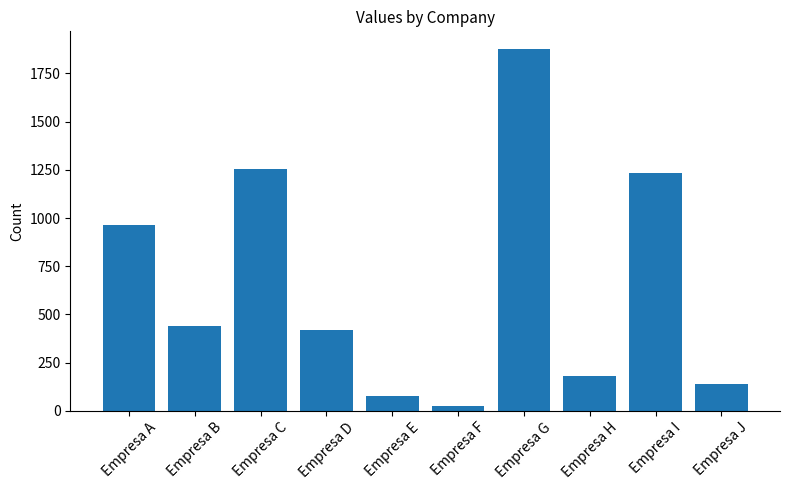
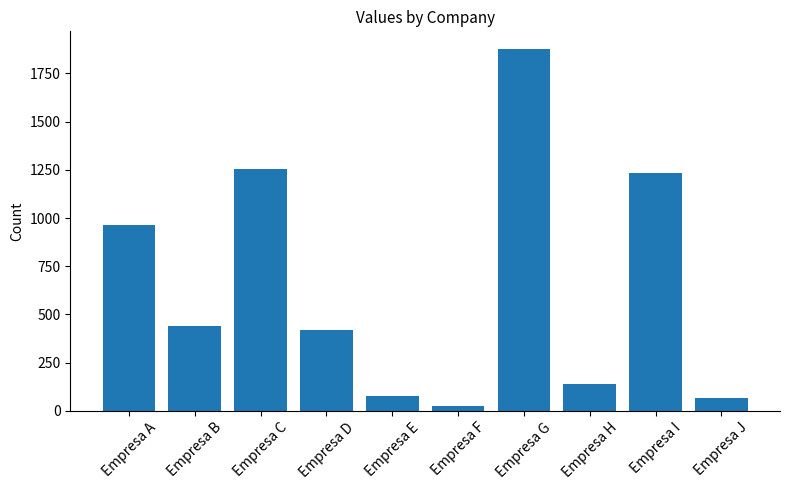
  {
    "Empresa A": 960,
    "Empresa B": 440,
    "Empresa C": 1250,
    "Empresa D": 420,
    "Empresa E": 70,
    "Empresa F": 20,
    "Empresa G": 1880,
-   "Empresa H": 180,
+   "Empresa H": 140,
    "Empresa I": 1230,
-   "Empresa J": 140
+   "Empresa J": 70
  }
